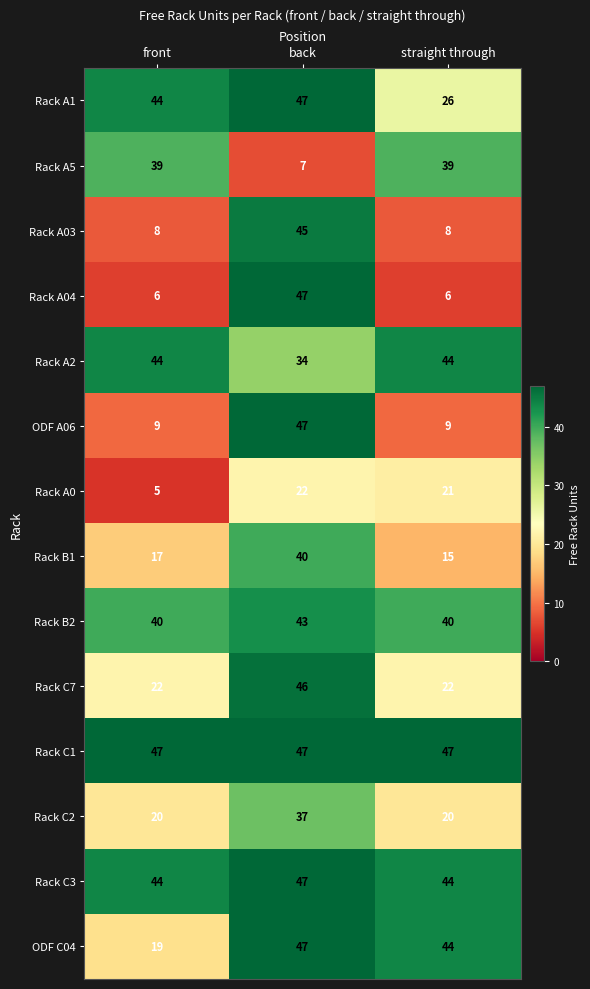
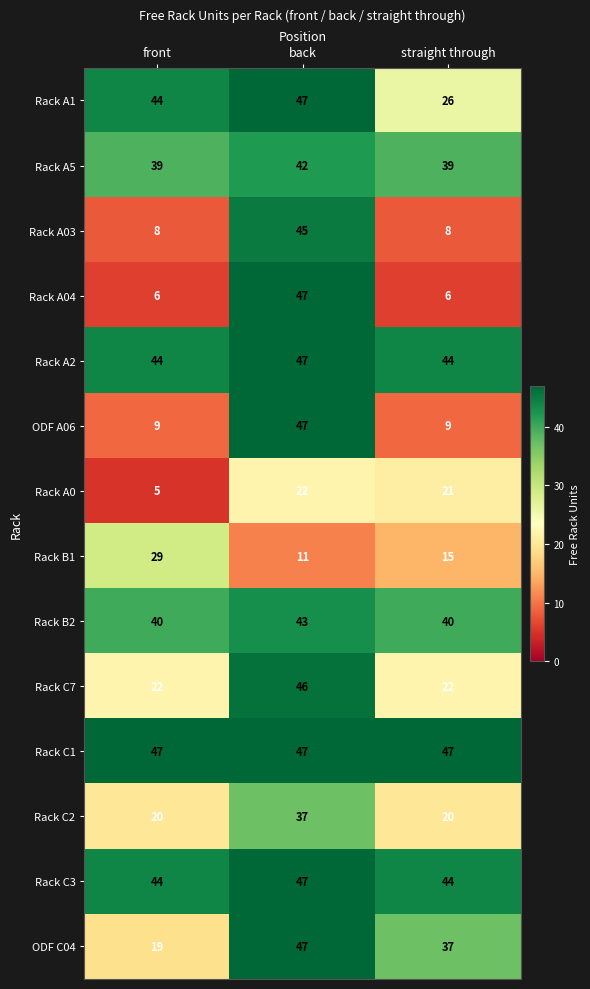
  {
    "Rack A1": {
      "front": 44,
      "back": 47,
      "straight through": 26
    },
    "Rack A5": {
      "front": 39,
-     "back": 7,
+     "back": 42,
      "straight through": 39
    },
    "Rack A03": {
      "front": 8,
      "back": 45,
      "straight through": 8
    },
    "Rack A04": {
      "front": 6,
      "back": 47,
      "straight through": 6
    },
    "Rack A2": {
      "front": 44,
-     "back": 34,
+     "back": 47,
      "straight through": 44
    },
    "ODF A06": {
      "front": 9,
      "back": 47,
      "straight through": 9
    },
    "Rack A0": {
      "front": 5,
      "back": 22,
      "straight through": 21
    },
    "Rack B1": {
-     "front": 17,
-     "back": 40,
+     "front": 29,
+     "back": 11,
      "straight through": 15
    },
    "Rack B2": {
      "front": 40,
      "back": 43,
      "straight through": 40
    },
    "Rack C7": {
      "front": 22,
      "back": 46,
      "straight through": 22
    },
    "Rack C1": {
      "front": 47,
      "back": 47,
      "straight through": 47
    },
    "Rack C2": {
      "front": 20,
      "back": 37,
      "straight through": 20
    },
    "Rack C3": {
      "front": 44,
      "back": 47,
      "straight through": 44
    },
    "ODF C04": {
      "front": 19,
      "back": 47,
-     "straight through": 44
+     "straight through": 37
    }
  }
